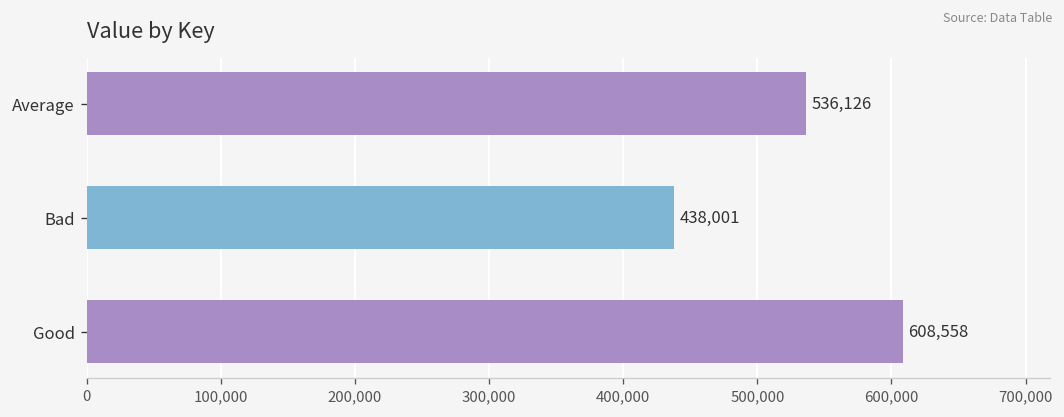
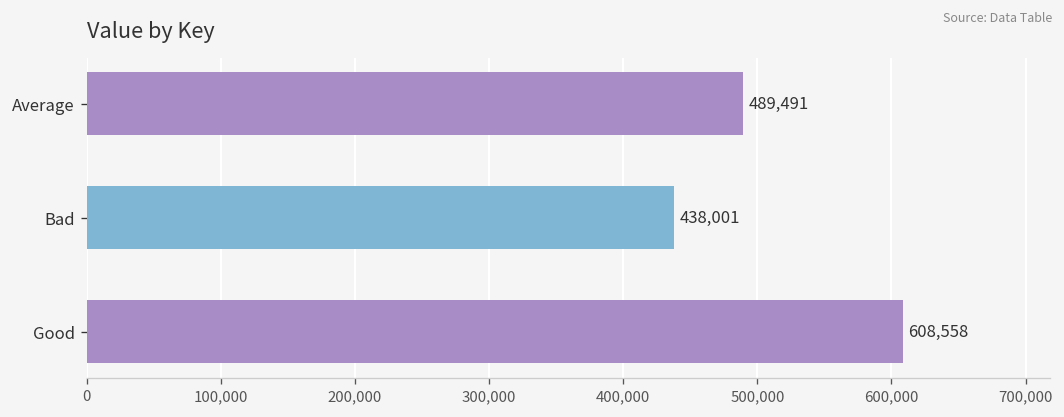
  {
-   "Average": "536,126",
+   "Average": "489,491",
    "Bad": "438,001",
    "Good": "608,558"
  }
